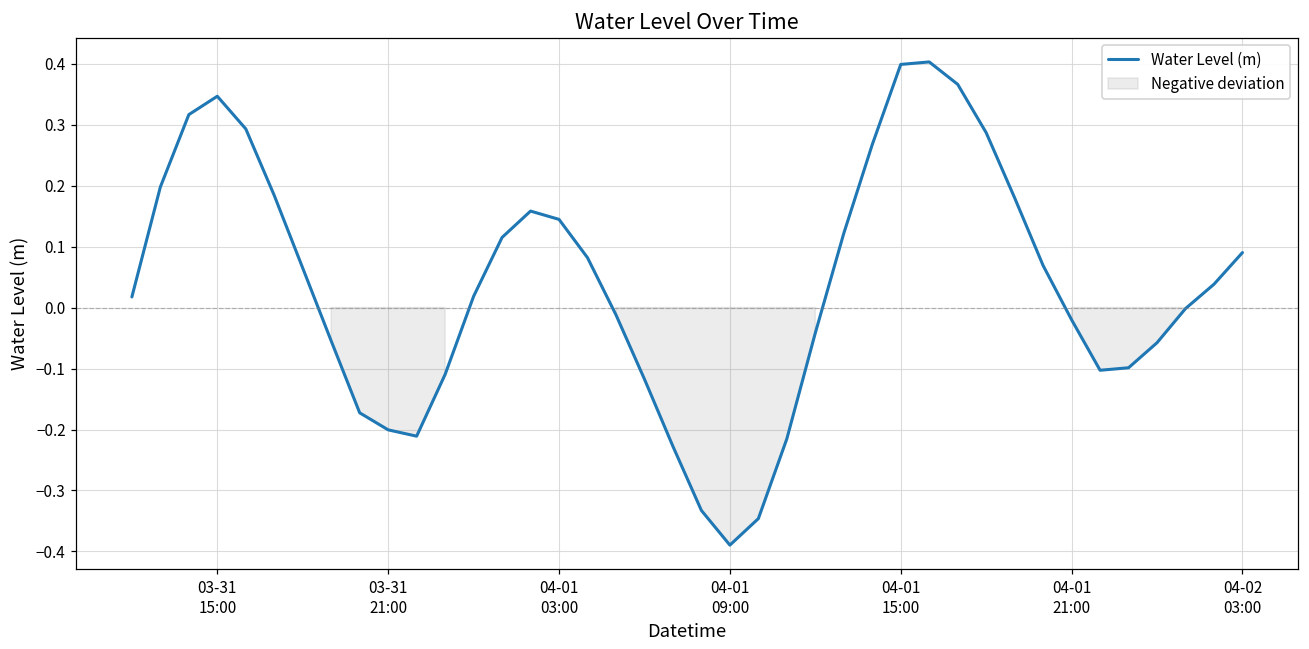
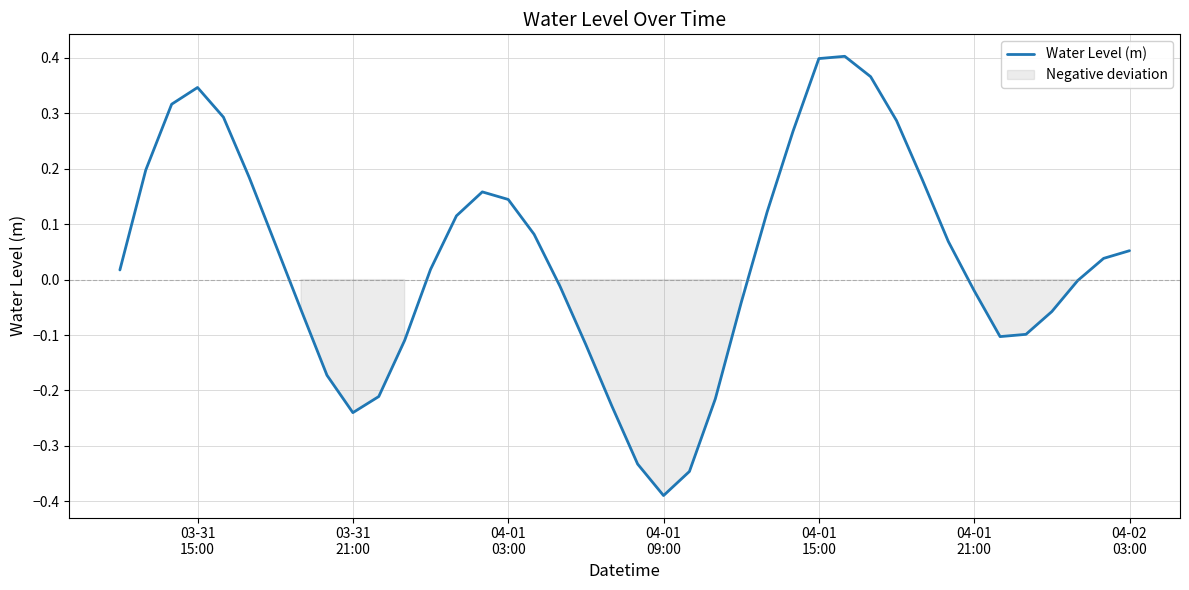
  {
    "03-31 15:00": 0.35,
-   "03-31 21:00": -0.20,
+   "03-31 21:00": -0.24,
    "04-01 03:00": 0.14,
    "04-01 09:00": -0.39,
    "04-01 15:00": 0.40,
    "04-01 21:00": -0.02,
-   "04-02 03:00": 0.09
+   "04-02 03:00": 0.05
  }
